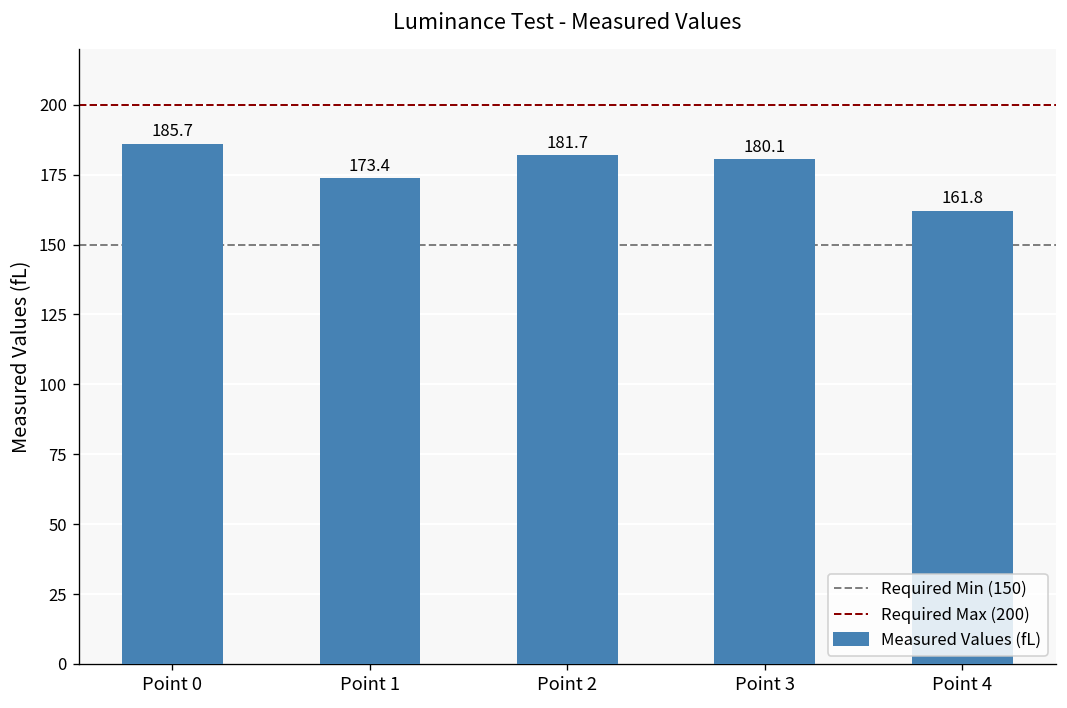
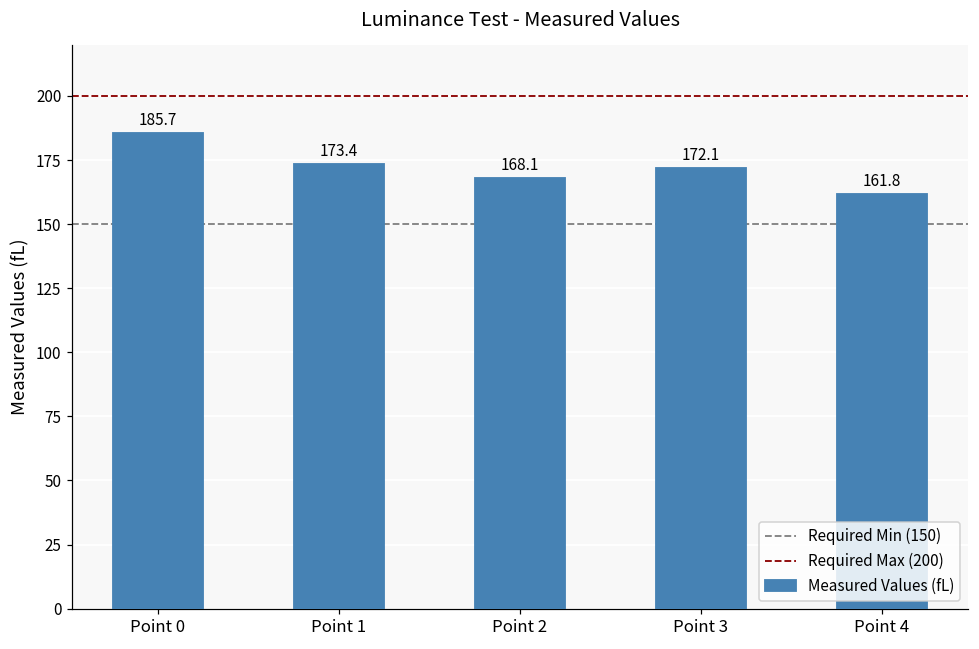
  {
    "Point 0": 185.7,
    "Point 1": 173.4,
-   "Point 2": 181.7,
-   "Point 3": 180.1,
+   "Point 2": 168.1,
+   "Point 3": 172.1,
    "Point 4": 161.8
  }
